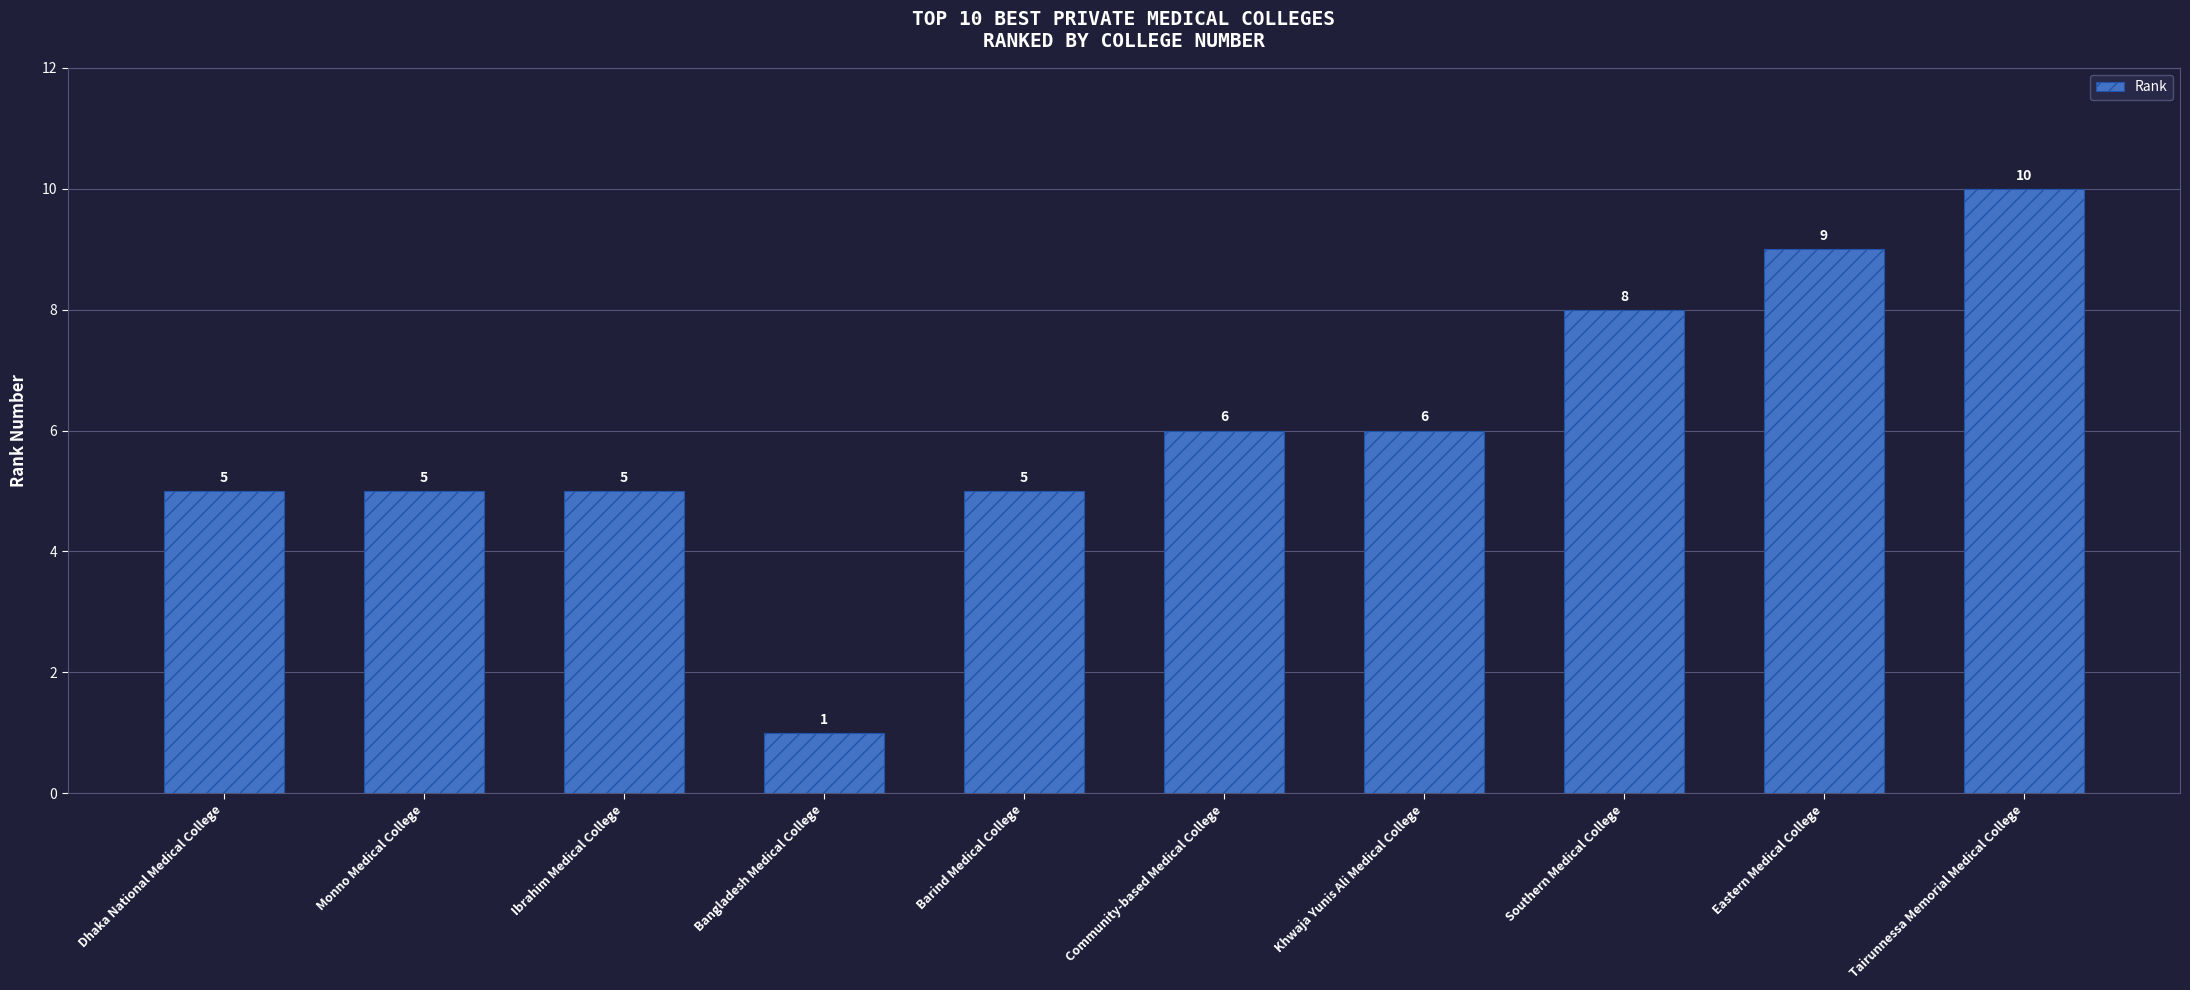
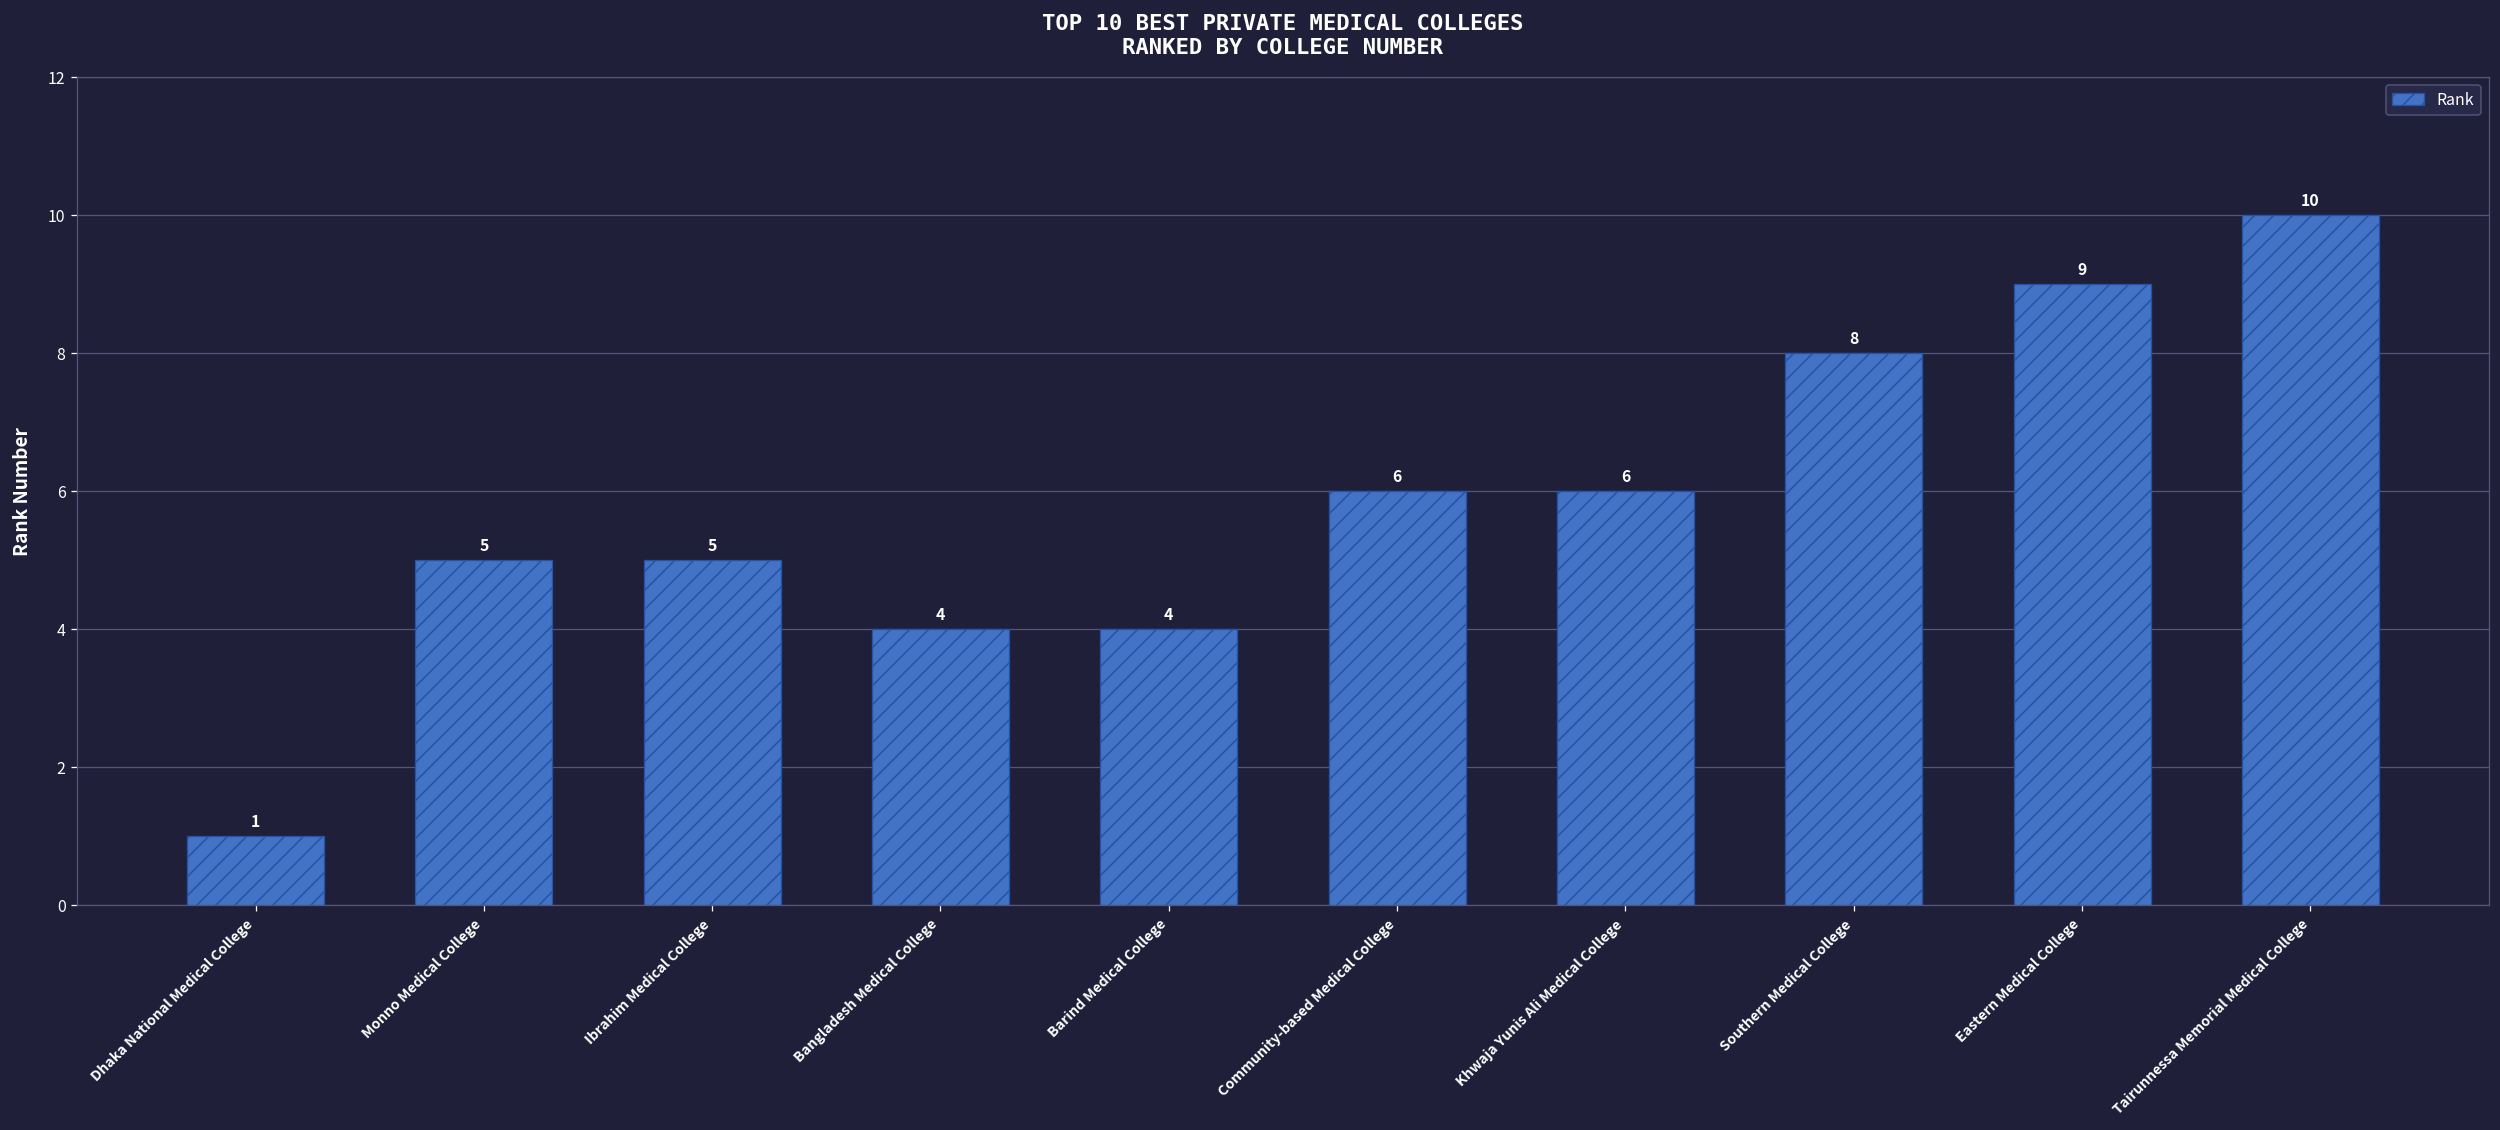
  {
-   "Dhaka National Medical College": 5,
+   "Dhaka National Medical College": 1,
    "Monno Medical College": 5,
    "Ibrahim Medical College": 5,
-   "Bangladesh Medical College": 1,
-   "Barind Medical College": 5,
+   "Bangladesh Medical College": 4,
+   "Barind Medical College": 4,
    "Community-based Medical College": 6,
    "Khwaja Yunis Ali Medical College": 6,
    "Southern Medical College": 8,
    "Eastern Medical College": 9,
    "Tairunnessa Memorial Medical College": 10
  }
